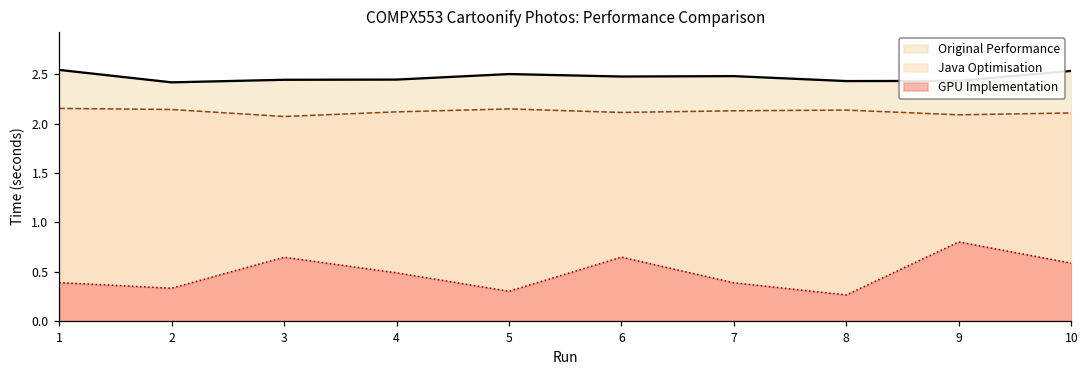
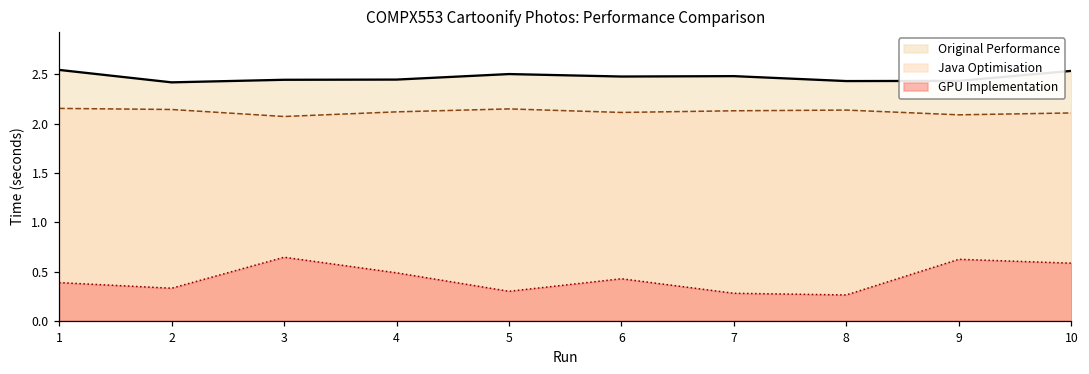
  {
    "GPU Implementation": {
      "1": 0.4,
      "2": 0.3,
      "3": 0.6,
      "4": 0.5,
      "5": 0.3,
-     "6": 0.6,
-     "7": 0.4,
+     "6": 0.4,
+     "7": 0.3,
      "8": 0.3,
-     "9": 0.8,
+     "9": 0.6,
      "10": 0.6
    }
  }
